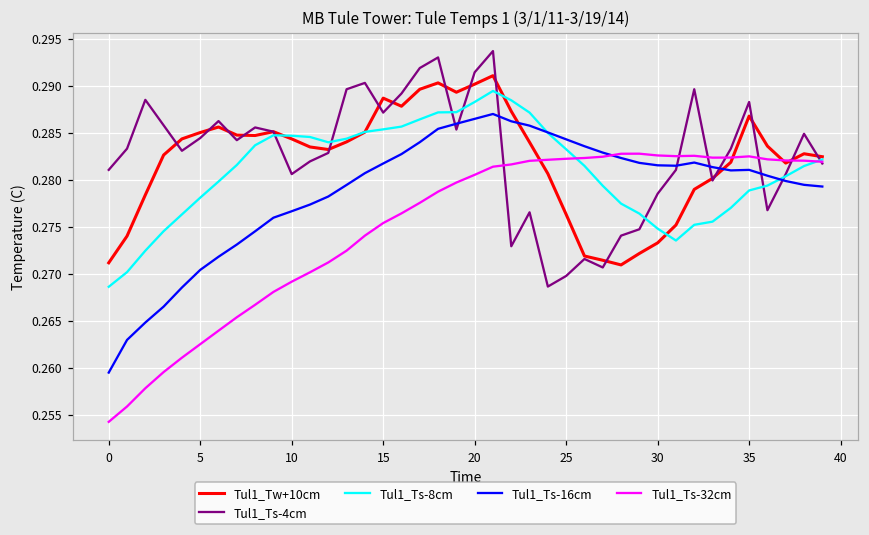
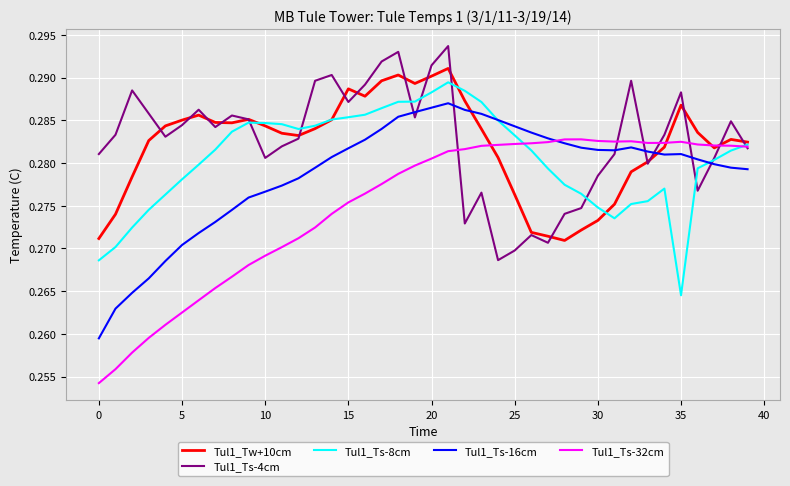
  {
    "Tul1_Tw+10cm": {
      "0": 0.271,
      "5": 0.285,
      "10": 0.284,
      "15": 0.289,
      "20": 0.290,
      "25": 0.276,
      "30": 0.273,
      "35": 0.287
    },
    "Tul1_Ts-4cm": {
      "0": 0.281,
      "5": 0.284,
      "10": 0.281,
      "15": 0.287,
      "20": 0.291,
      "25": 0.270,
      "30": 0.279,
      "35": 0.288
    },
    "Tul1_Ts-8cm": {
      "0": 0.269,
      "5": 0.278,
      "10": 0.285,
      "15": 0.285,
      "20": 0.288,
      "25": 0.283,
      "30": 0.275,
-     "35": 0.279
+     "35": 0.265
    },
    "Tul1_Ts-16cm": {
      "0": 0.259,
      "5": 0.270,
      "10": 0.277,
      "15": 0.282,
      "20": 0.286,
      "25": 0.284,
      "30": 0.282,
      "35": 0.281
    },
    "Tul1_Ts-32cm": {
      "0": 0.254,
      "5": 0.262,
      "10": 0.269,
      "15": 0.275,
      "20": 0.281,
      "25": 0.282,
      "30": 0.283,
      "35": 0.282
    }
  }
